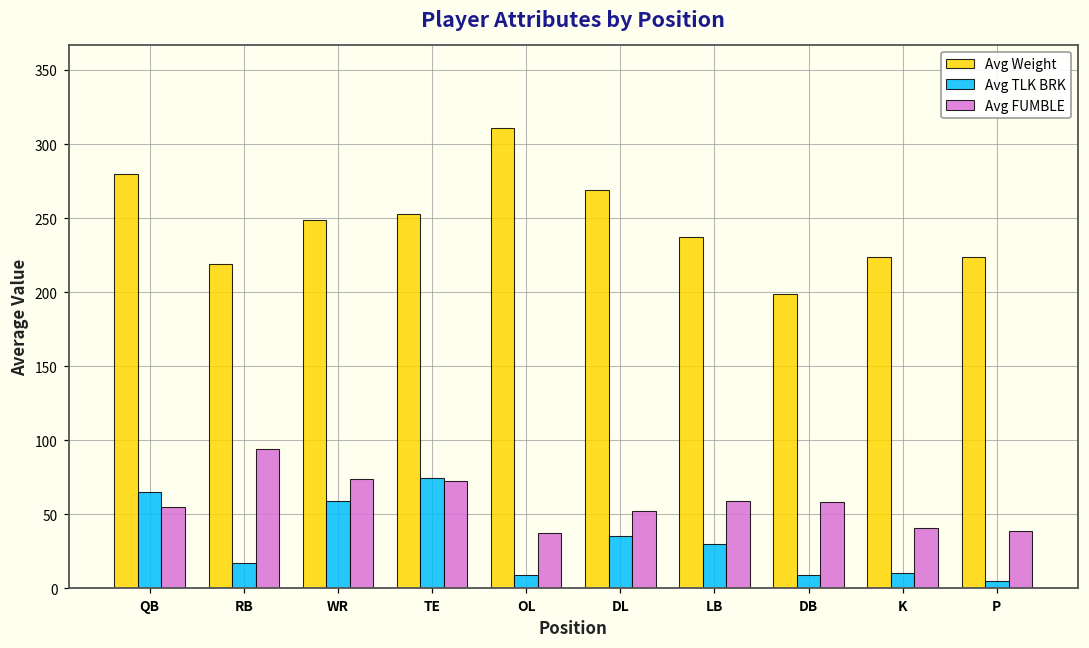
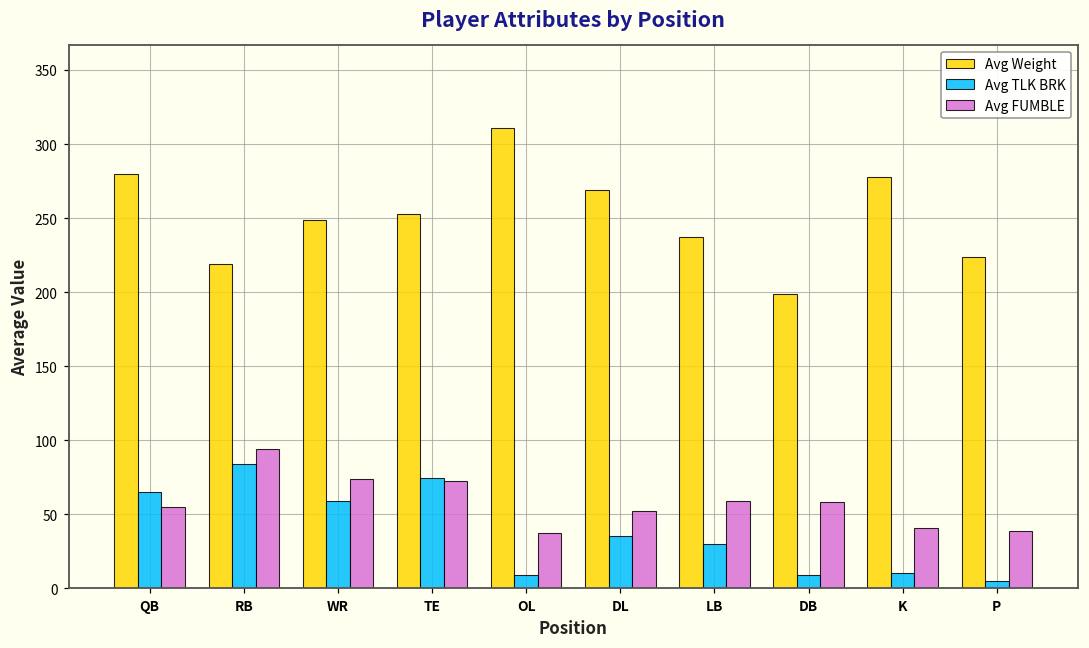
  {
    "Avg Weight": {
      "QB": 280,
      "RB": 219,
      "WR": 249,
      "TE": 253,
      "OL": 311,
      "DL": 269,
      "LB": 237,
      "DB": 199,
-     "K": 224,
+     "K": 278,
      "P": 224
    },
    "Avg TLK BRK": {
      "QB": 65,
-     "RB": 17,
+     "RB": 84,
      "WR": 59,
      "TE": 74,
      "OL": 9,
      "DL": 36,
      "LB": 30,
      "DB": 9,
      "K": 11,
      "P": 5
    },
    "Avg FUMBLE": {
      "QB": 55,
      "RB": 94,
      "WR": 74,
      "TE": 73,
      "OL": 37,
      "DL": 52,
      "LB": 59,
      "DB": 58,
      "K": 41,
      "P": 39
    }
  }
